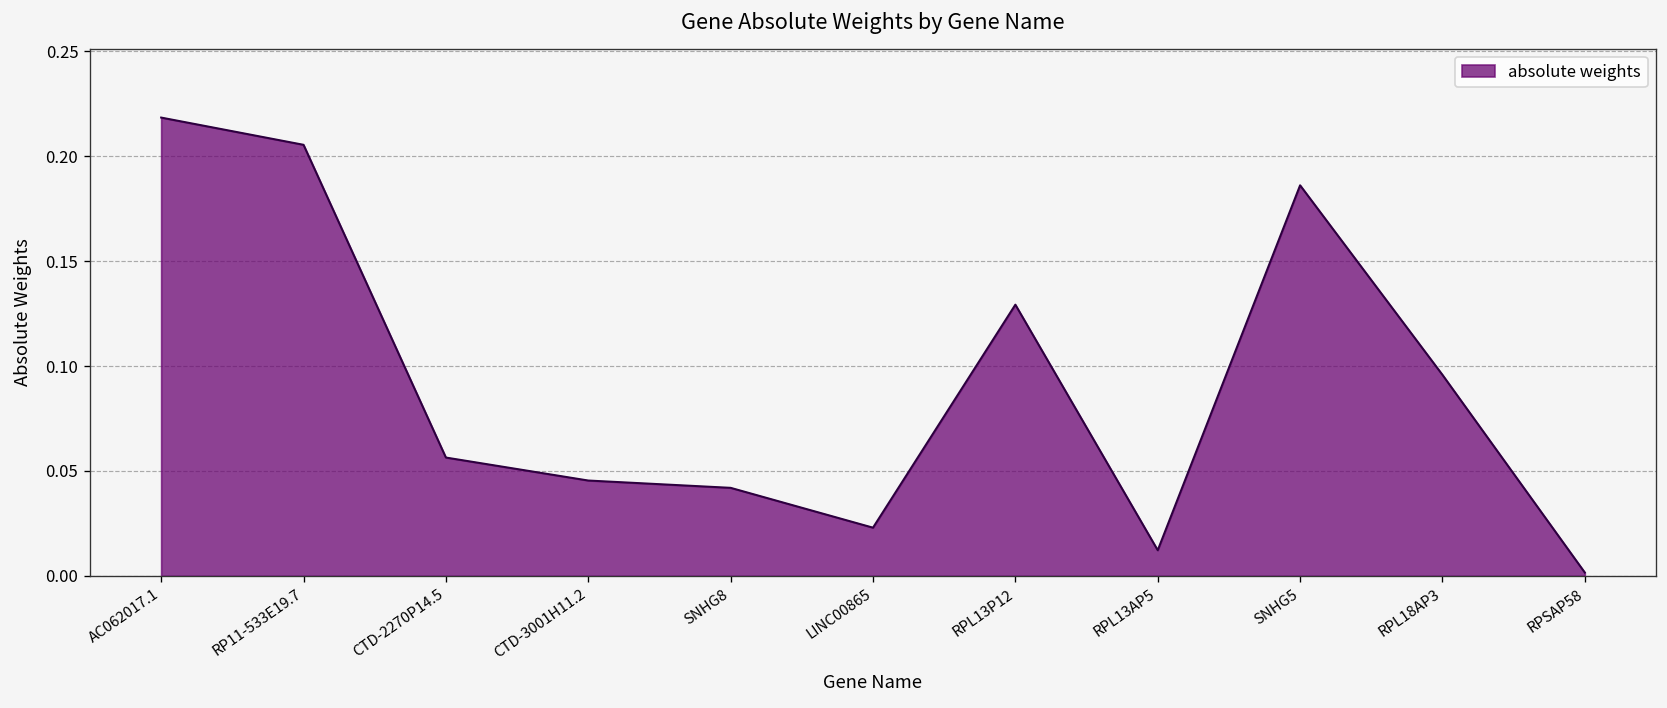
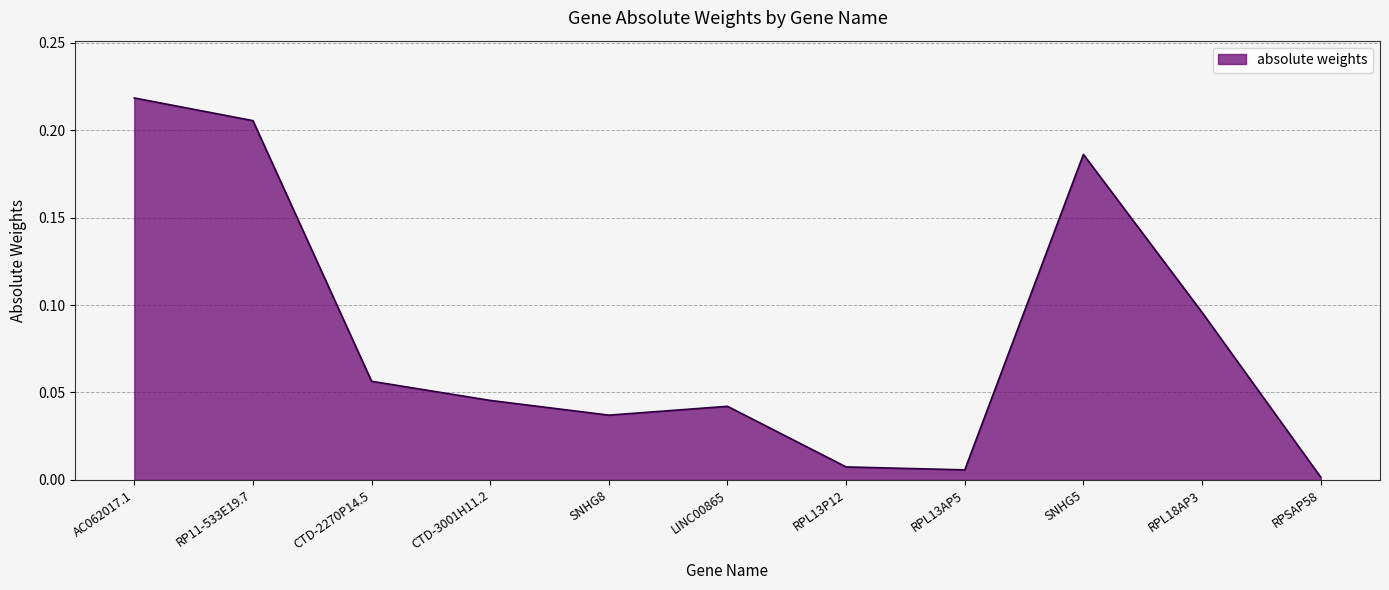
  {
    "AC062017.1": 0.218,
    "RP11-533E19.7": 0.205,
    "CTD-2270P14.5": 0.056,
    "CTD-3001H11.2": 0.045,
-   "SNHG8": 0.042,
-   "LINC00865": 0.023,
-   "RPL13P12": 0.129,
-   "RPL13AP5": 0.012,
+   "SNHG8": 0.037,
+   "LINC00865": 0.042,
+   "RPL13P12": 0.007,
+   "RPL13AP5": 0.006,
    "SNHG5": 0.186,
    "RPL18AP3": 0.096,
    "RPSAP58": 0.002
  }
